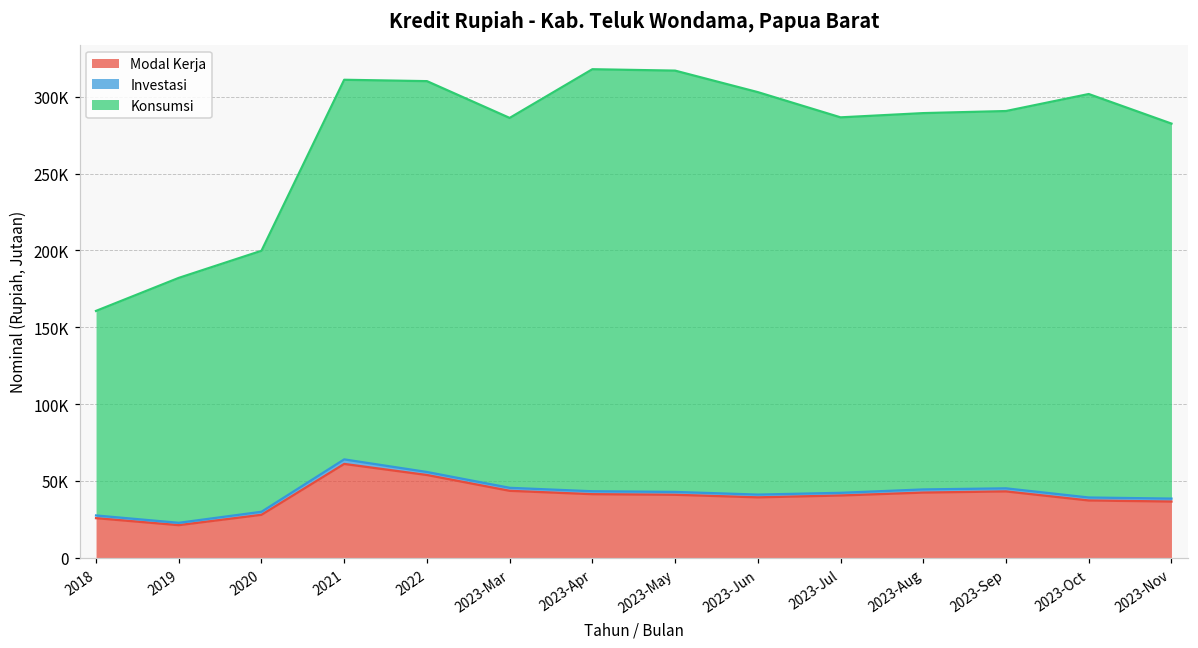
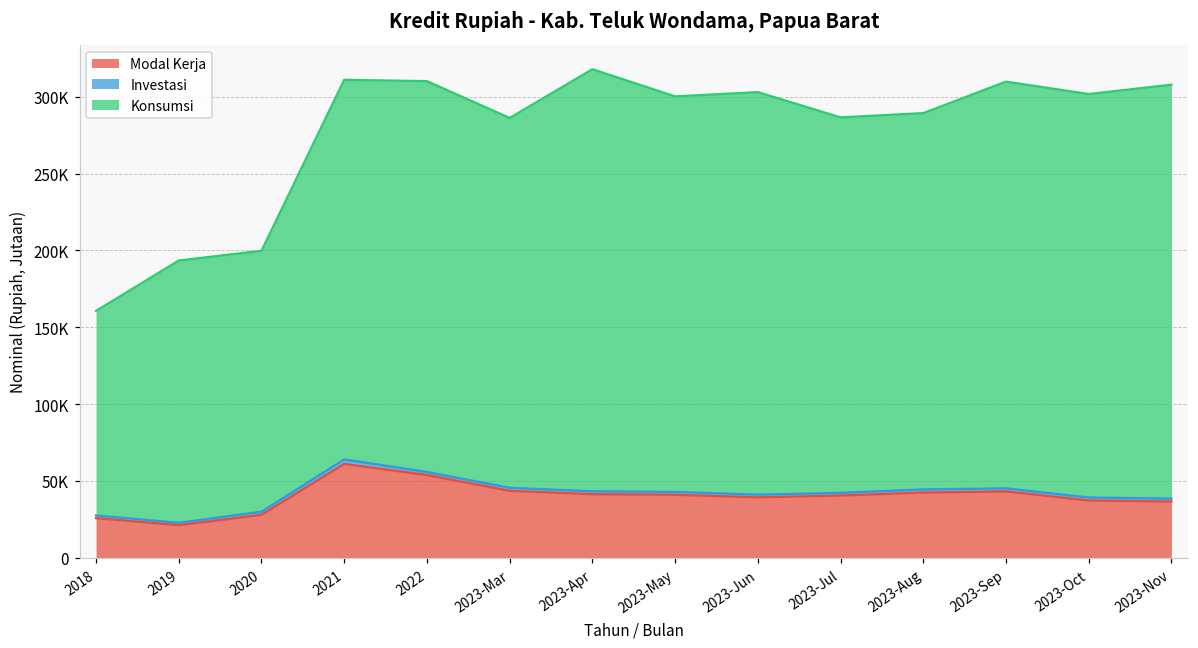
  {
    "Modal Kerja": {
      "2020": 28000,
      "2021": 61000,
      "2022": 54000,
      "2023-Mar": 44000,
      "2023-Apr": 41000,
      "2023-May": 41000,
      "2023-Aug": 42000,
      "2023-Sep": 43000,
      "2023-Oct": 37000,
      "2023-Nov": 37000
    },
    "Investasi": {
      "2020": 2000,
      "2021": 3000,
      "2022": 2000,
      "2023-Mar": 2000,
      "2023-Apr": 2000,
      "2023-May": 2000,
      "2023-Aug": 2000,
      "2023-Sep": 2000,
      "2023-Oct": 2000,
      "2023-Nov": 2000
    },
    "Konsumsi": {
      "2018": 133000,
-     "2019": 159000,
+     "2019": 171000,
      "2020": 170000,
      "2021": 247000,
      "2022": 254000,
      "2023-Mar": 241000,
      "2023-Apr": 275000,
-     "2023-May": 274000,
+     "2023-May": 257000,
      "2023-Jun": 262000,
      "2023-Jul": 244000,
      "2023-Aug": 245000,
-     "2023-Sep": 245000,
+     "2023-Sep": 265000,
      "2023-Oct": 263000,
-     "2023-Nov": 244000
+     "2023-Nov": 269000
    }
  }
